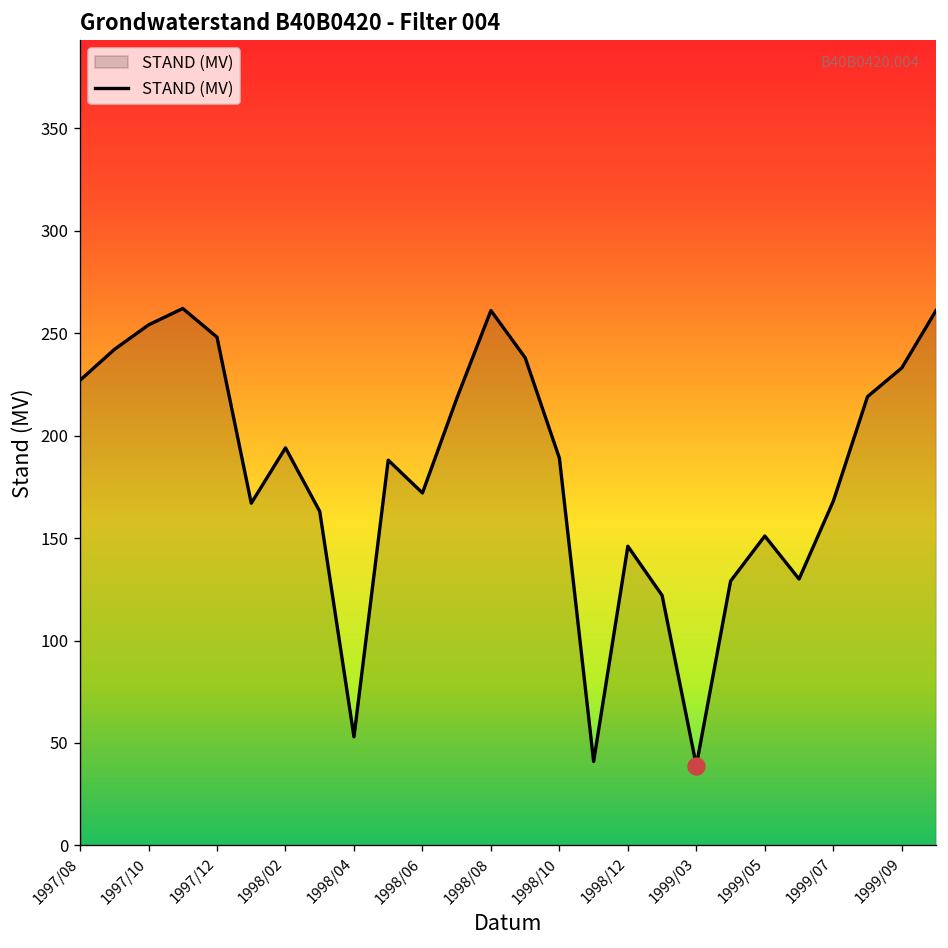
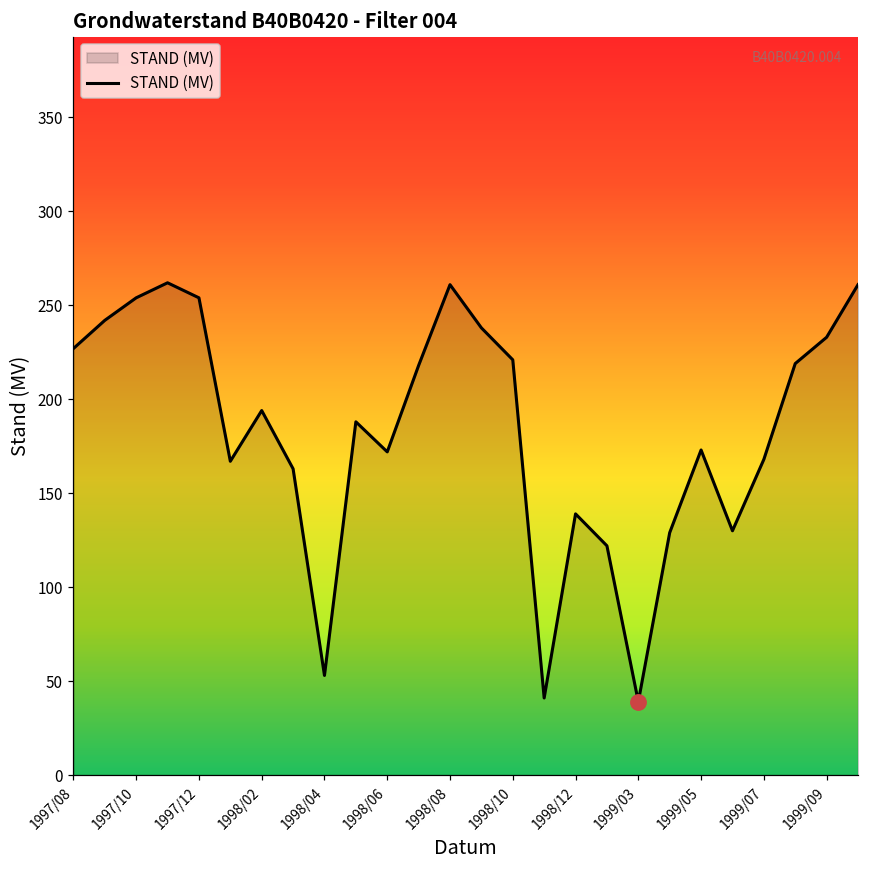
  {
    "STAND (MV)": {
      "1997/08": 227,
      "1997/10": 254,
-     "1997/12": 248,
+     "1997/12": 254,
      "1998/02": 194,
      "1998/04": 53,
      "1998/06": 172,
      "1998/08": 261,
-     "1998/10": 189,
-     "1998/12": 146,
-     "1999/05": 151,
+     "1998/10": 221,
+     "1998/12": 139,
+     "1999/05": 173,
      "1999/07": 168,
      "1999/09": 233
    }
  }
